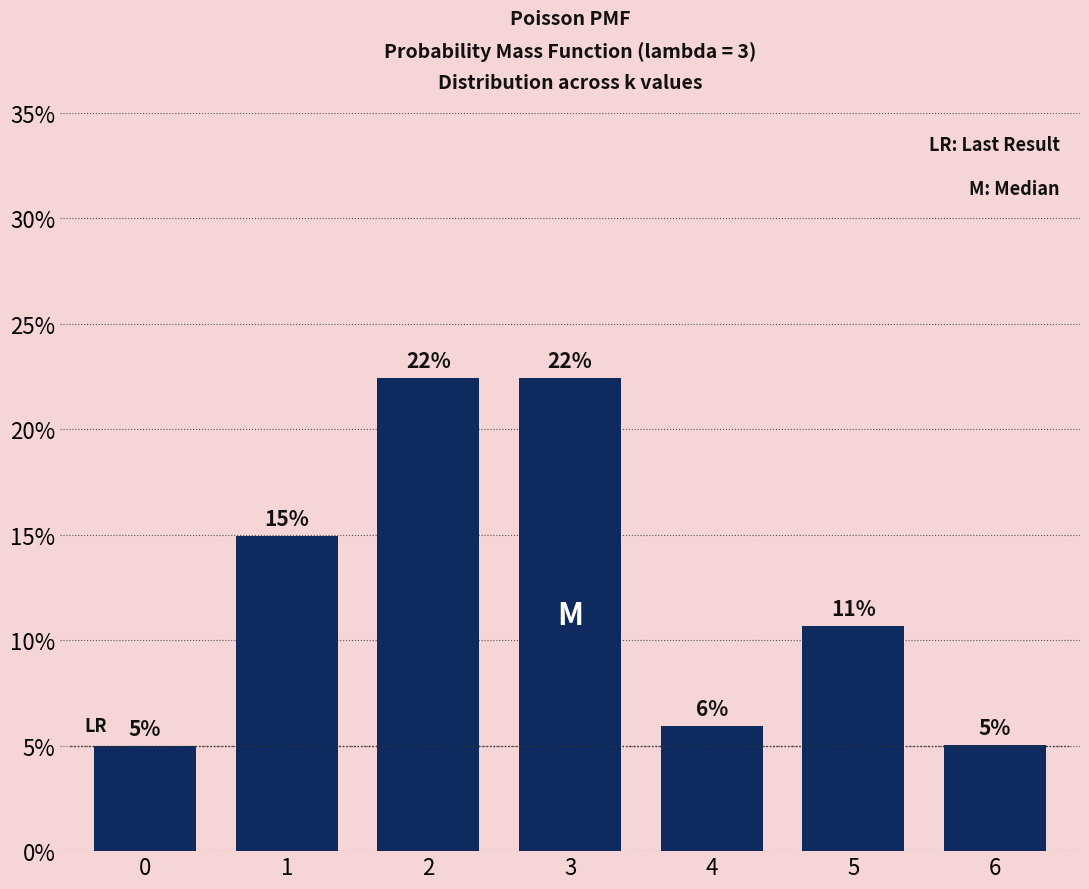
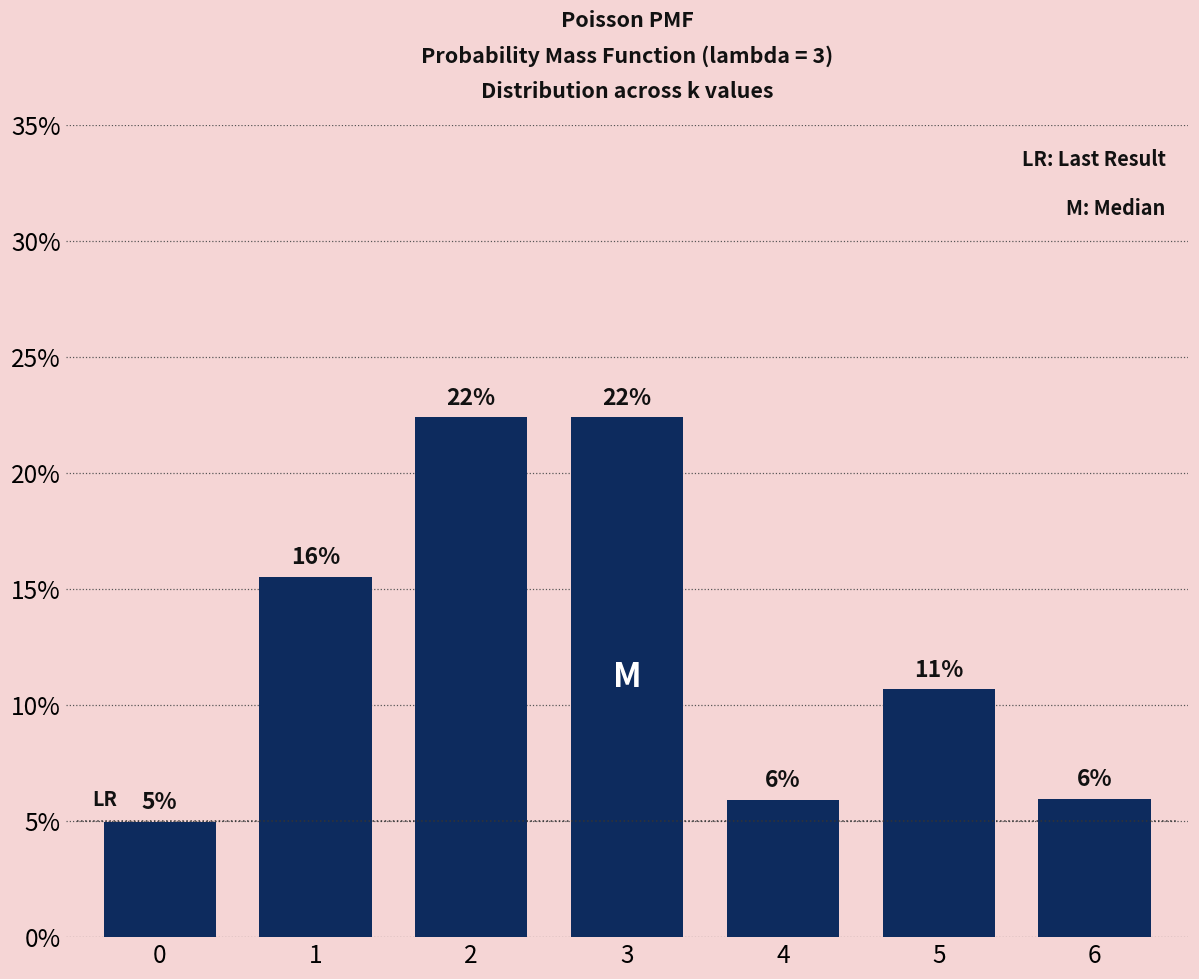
  {
    "0": "5%",
-   "1": "15%",
+   "1": "16%",
    "2": "22%",
    "3": "22%",
    "4": "6%",
    "5": "11%",
-   "6": "5%"
+   "6": "6%"
  }
